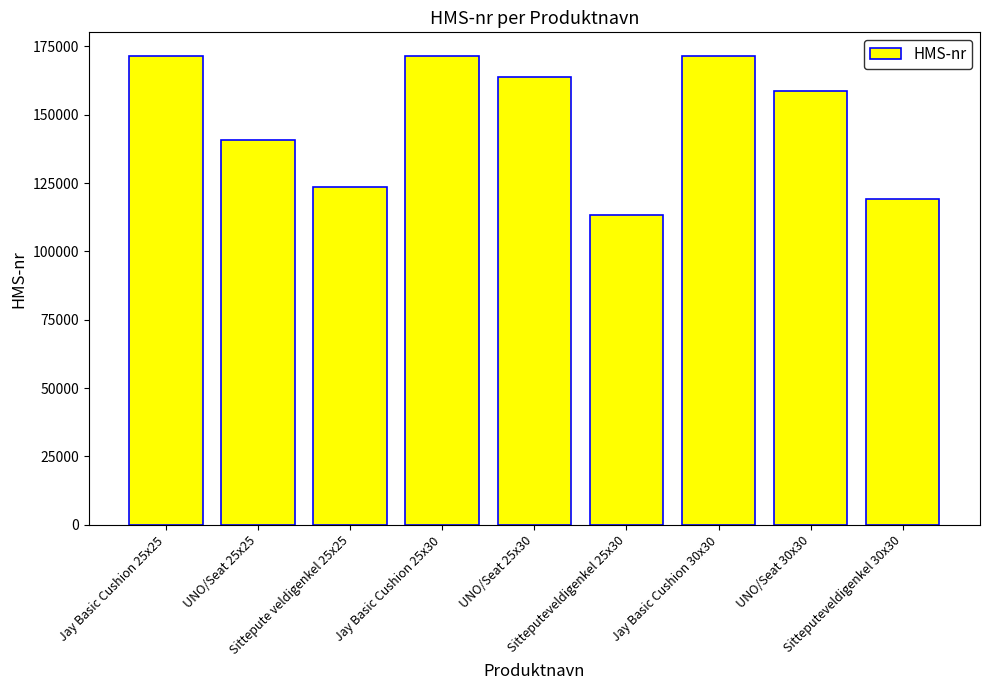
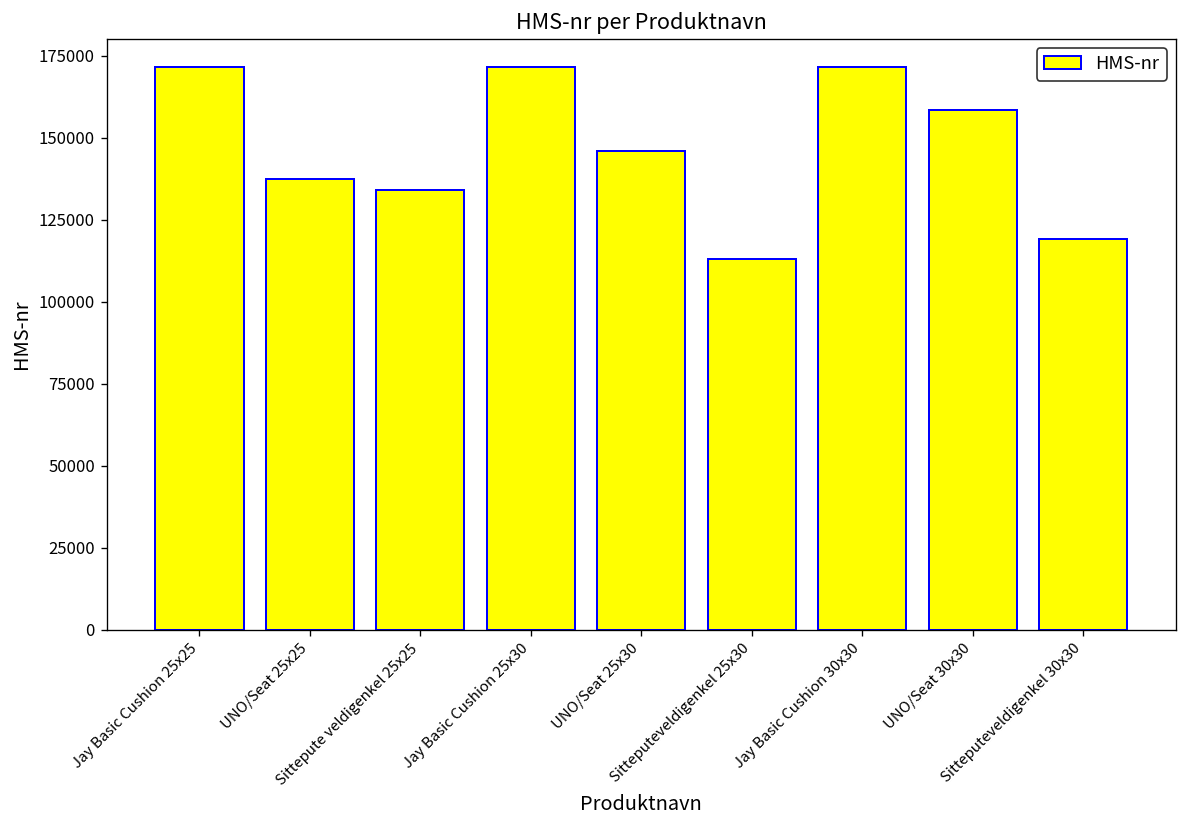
  {
    "Jay Basic Cushion 25x25": 172000,
-   "UNO/Seat 25x25": 141000,
-   "Sittepute veldigenkel 25x25": 123000,
+   "UNO/Seat 25x25": 138000,
+   "Sittepute veldigenkel 25x25": 134000,
    "Jay Basic Cushion 25x30": 172000,
-   "UNO/Seat 25x30": 164000,
+   "UNO/Seat 25x30": 146000,
    "Sitteputeveldigenkel 25x30": 113000,
    "Jay Basic Cushion 30x30": 172000,
    "UNO/Seat 30x30": 158000,
    "Sitteputeveldigenkel 30x30": 119000
  }
